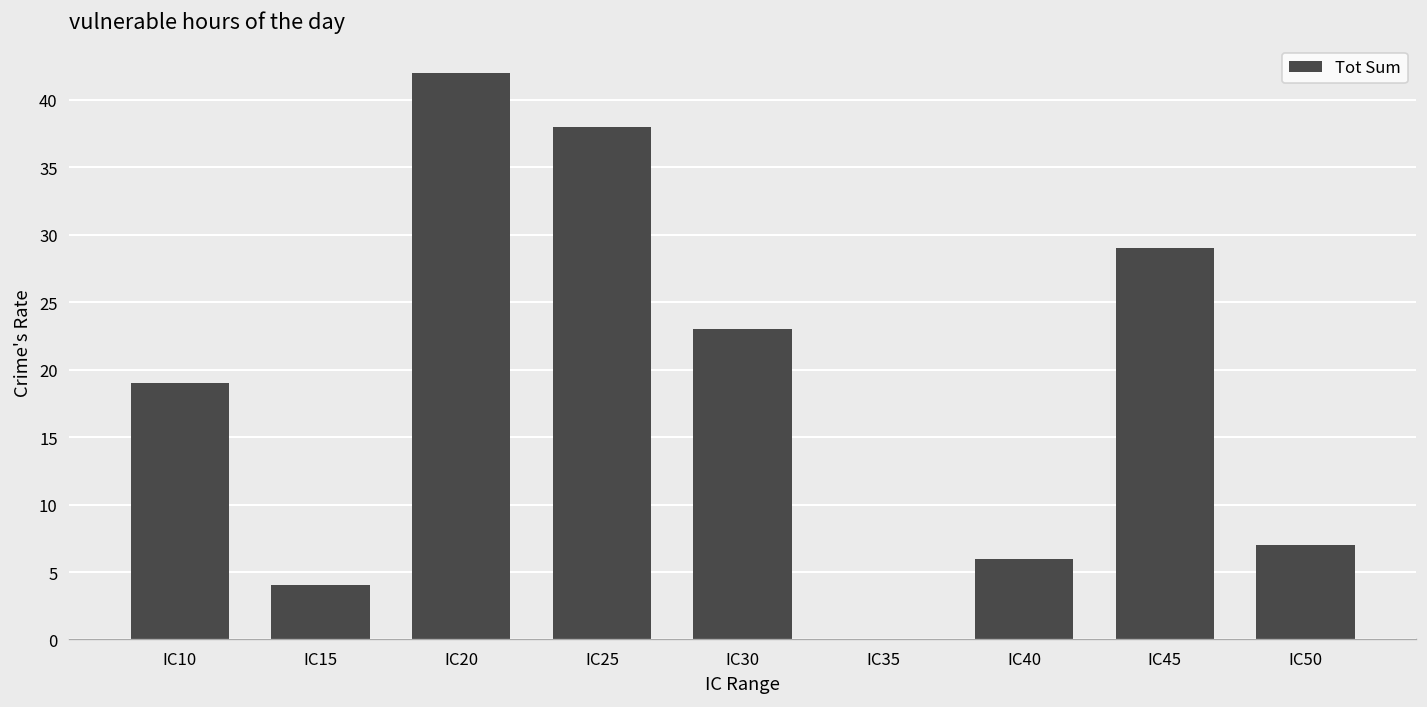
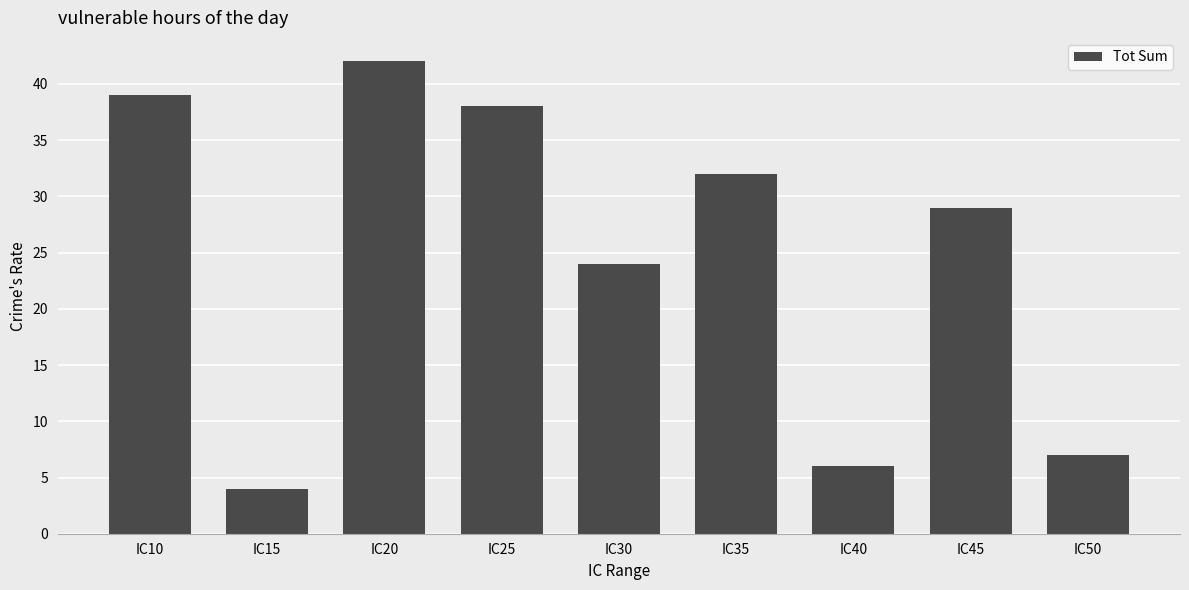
  {
-   "IC10": 19,
+   "IC10": 39,
    "IC15": 4,
    "IC20": 42,
    "IC25": 38,
-   "IC30": 23,
-   "IC35": 0,
+   "IC30": 24,
+   "IC35": 32,
    "IC40": 6,
    "IC45": 29,
    "IC50": 7
  }
